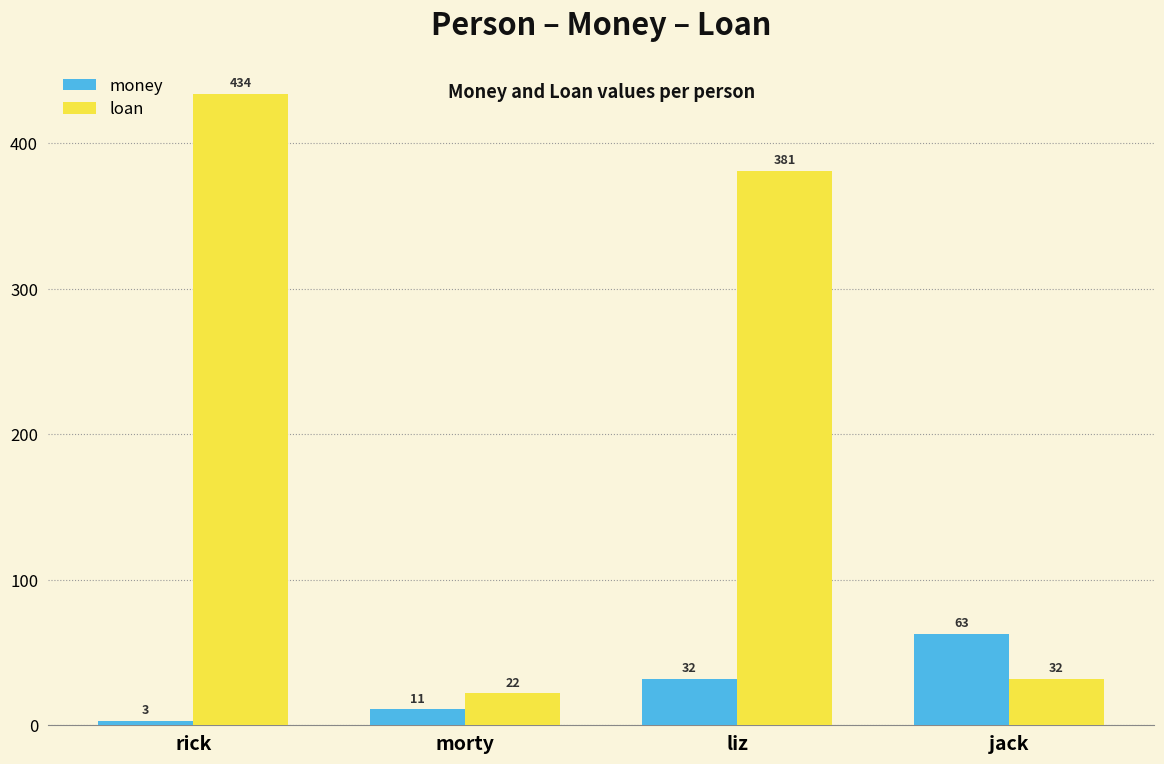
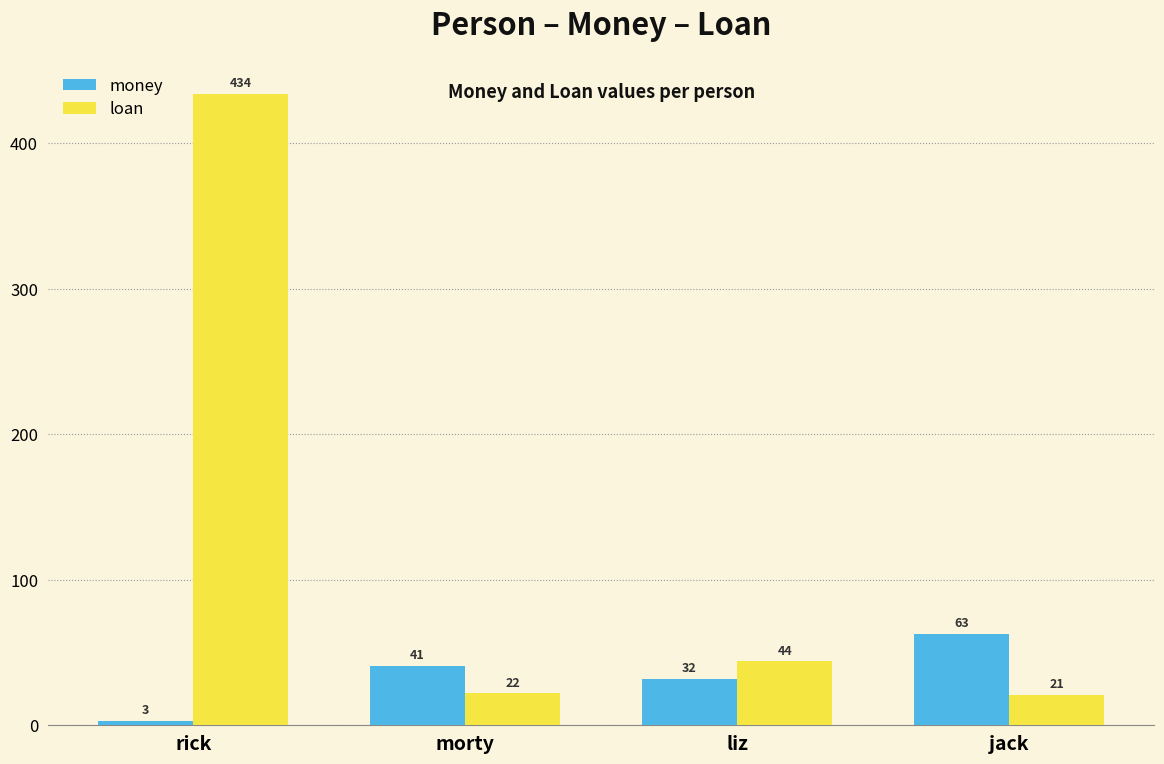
  {
    "money": {
      "rick": 3,
-     "morty": 11,
+     "morty": 41,
      "liz": 32,
      "jack": 63
    },
    "loan": {
      "rick": 434,
      "morty": 22,
-     "liz": 381,
-     "jack": 32
+     "liz": 44,
+     "jack": 21
    }
  }
